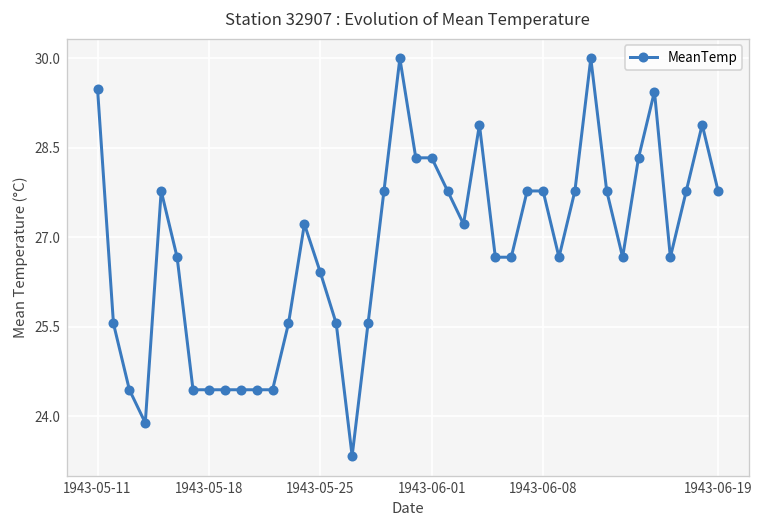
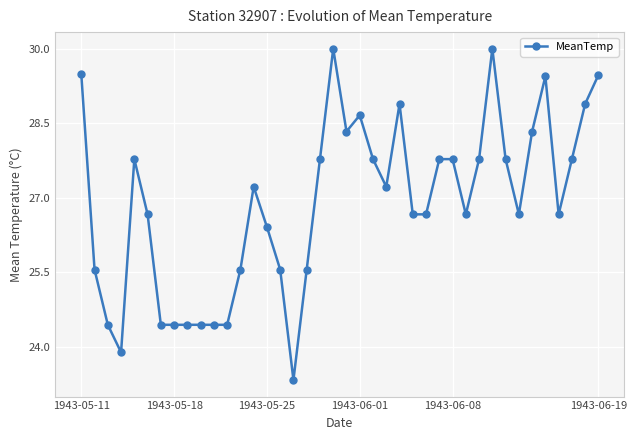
  {
    "1943-05-11": 29.5,
    "1943-05-18": 24.4,
    "1943-05-25": 26.4,
-   "1943-06-01": 28.3,
+   "1943-06-01": 28.7,
    "1943-06-08": 27.8,
-   "1943-06-19": 27.8
+   "1943-06-19": 29.5
  }
